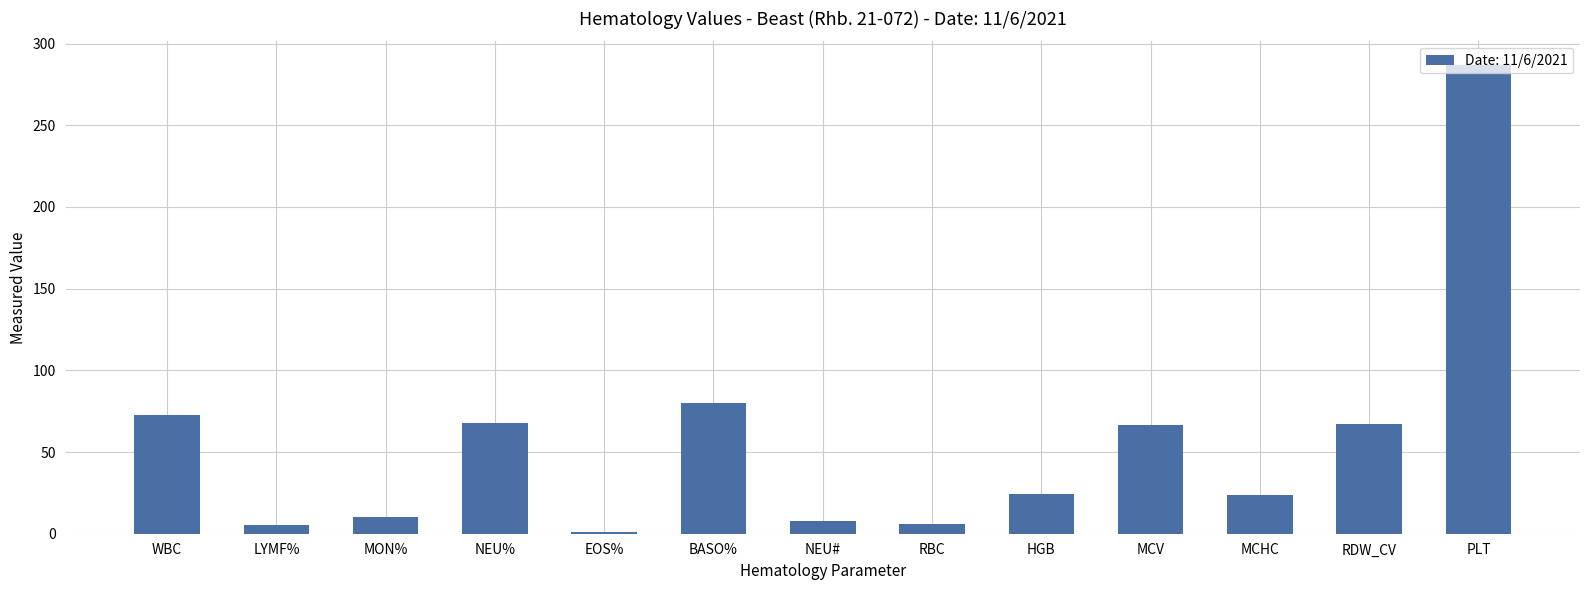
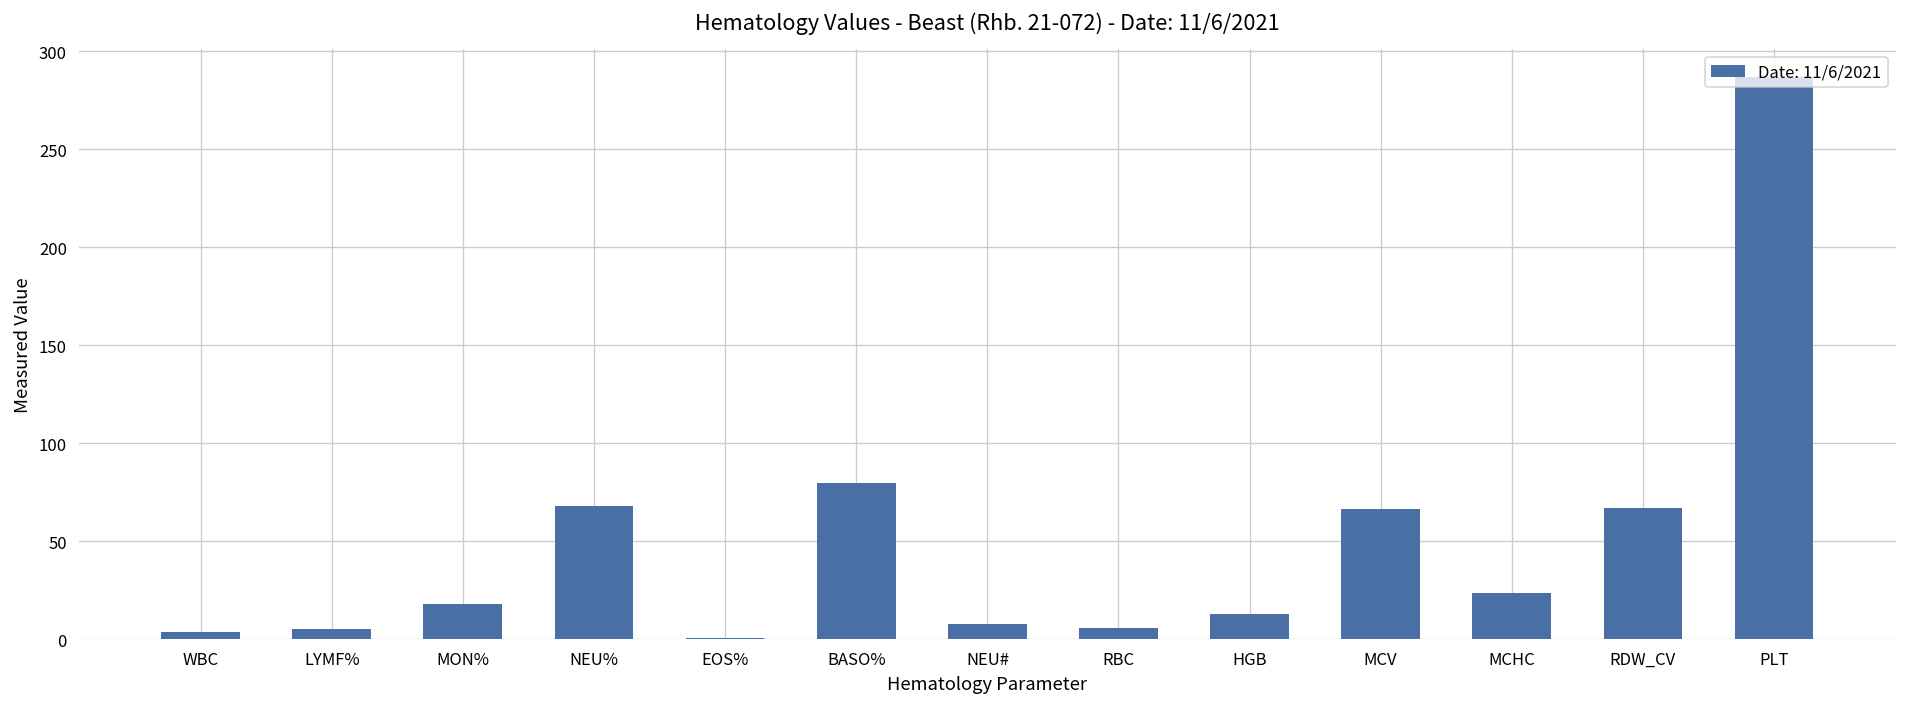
  {
-   "WBC": 73,
+   "WBC": 4,
    "LYMF%": 6,
-   "MON%": 10,
+   "MON%": 18,
    "NEU%": 68,
    "BASO%": 80,
    "NEU#": 8,
    "RBC": 6,
-   "HGB": 24,
+   "HGB": 13,
    "MCV": 66,
    "MCHC": 24,
    "RDW_CV": 67
  }
